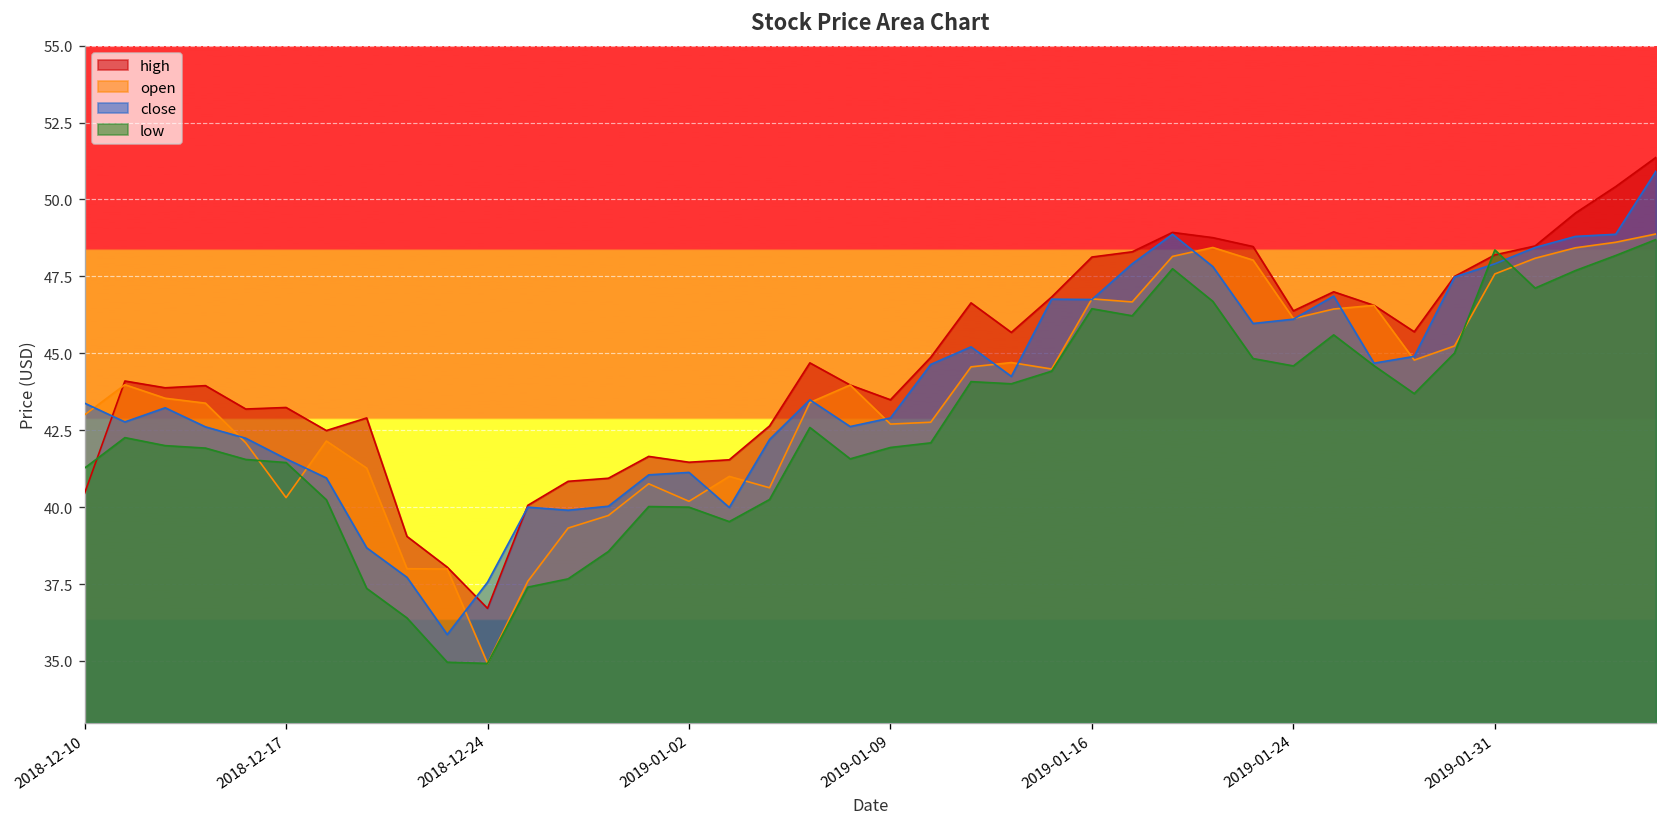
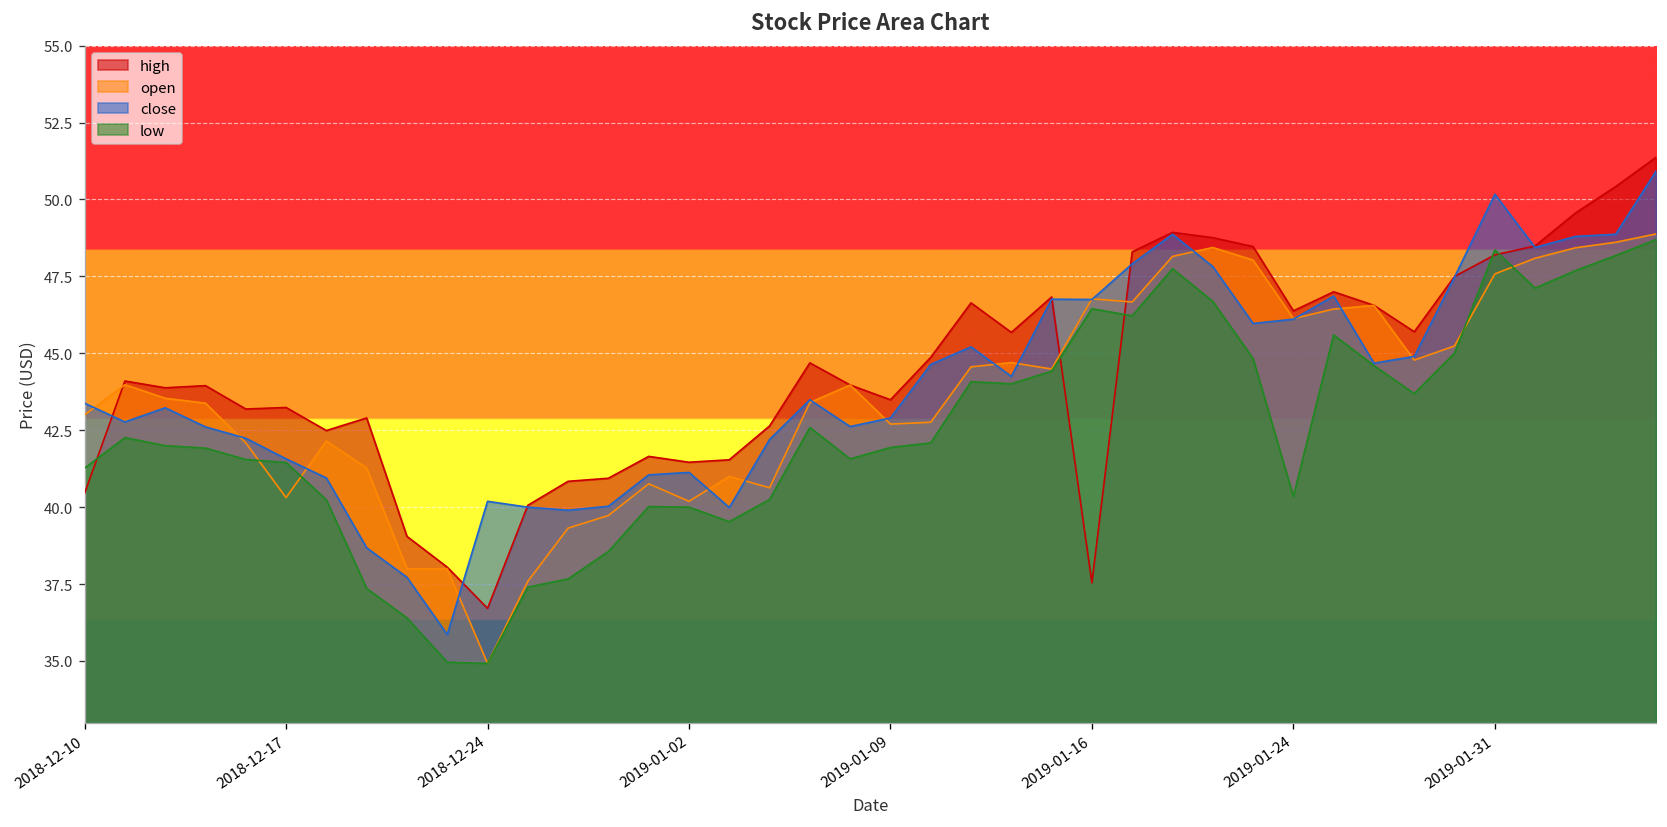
  {
    "high": {
      "2018-12-10": 40.5,
      "2018-12-17": 43.2,
      "2018-12-24": 36.7,
      "2019-01-02": 41.5,
      "2019-01-09": 43.5,
-     "2019-01-16": 48.1,
+     "2019-01-16": 37.5,
      "2019-01-24": 46.4,
      "2019-01-31": 48.2
    },
    "open": {
      "2018-12-10": 43.0,
      "2018-12-17": 40.3,
      "2019-01-02": 40.2,
      "2019-01-09": 42.7,
      "2019-01-31": 47.6
    },
    "close": {
      "2018-12-10": 43.4,
      "2018-12-17": 41.6,
-     "2018-12-24": 37.6,
+     "2018-12-24": 40.2,
      "2019-01-02": 41.1,
      "2019-01-09": 42.9,
-     "2019-01-31": 47.9
+     "2019-01-31": 50.2
    },
    "low": {
      "2018-12-10": 41.3,
      "2018-12-17": 41.5,
      "2019-01-02": 40.0,
      "2019-01-09": 41.9,
      "2019-01-16": 46.5,
-     "2019-01-24": 44.6,
+     "2019-01-24": 40.4,
      "2019-01-31": 48.4
    }
  }
